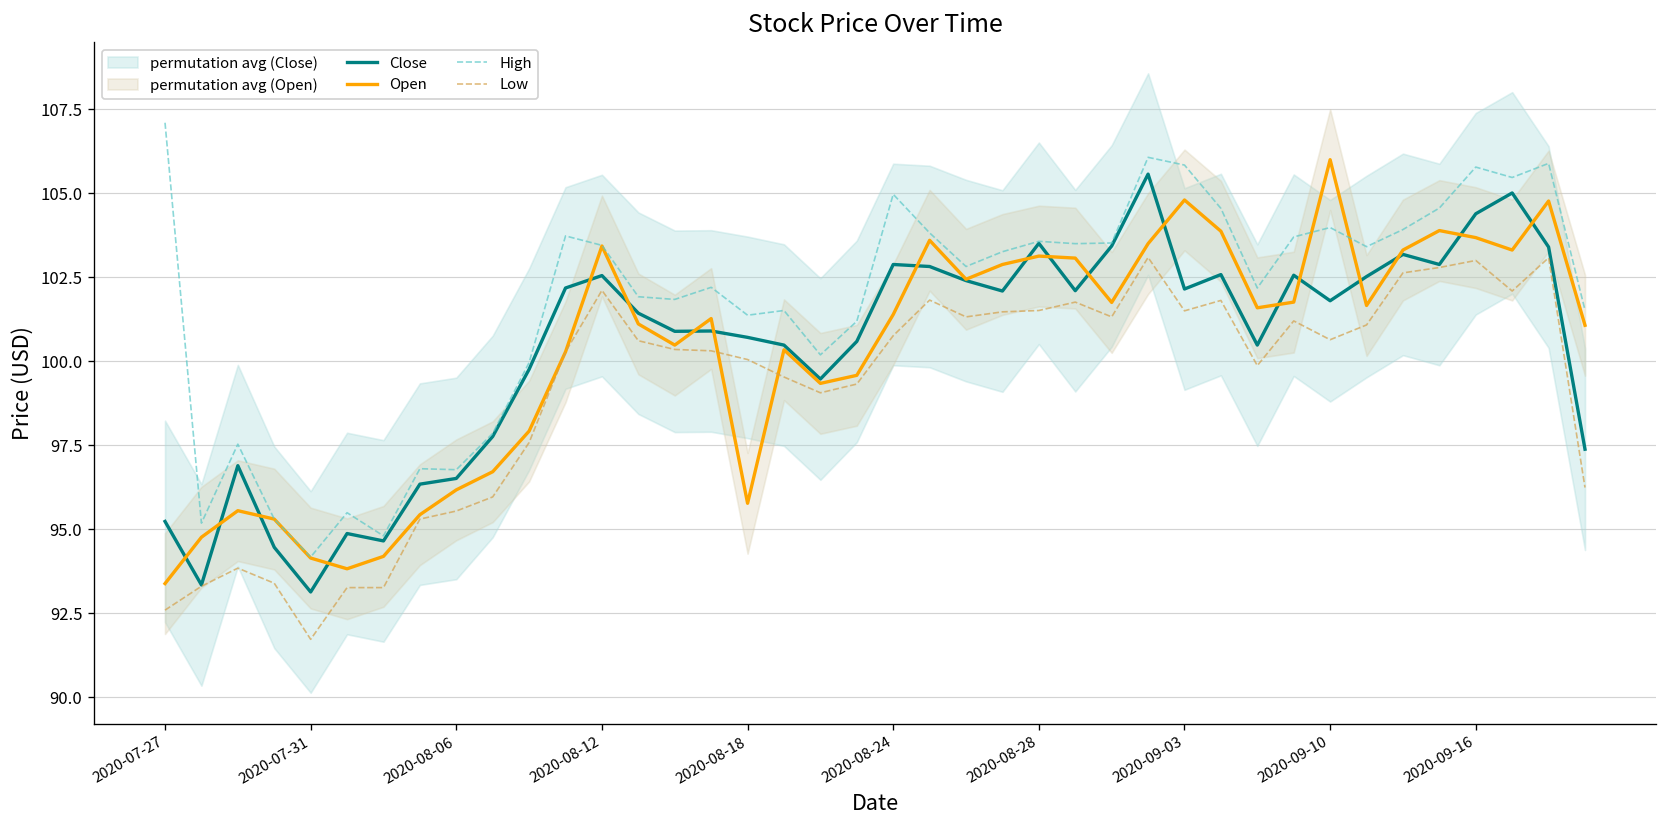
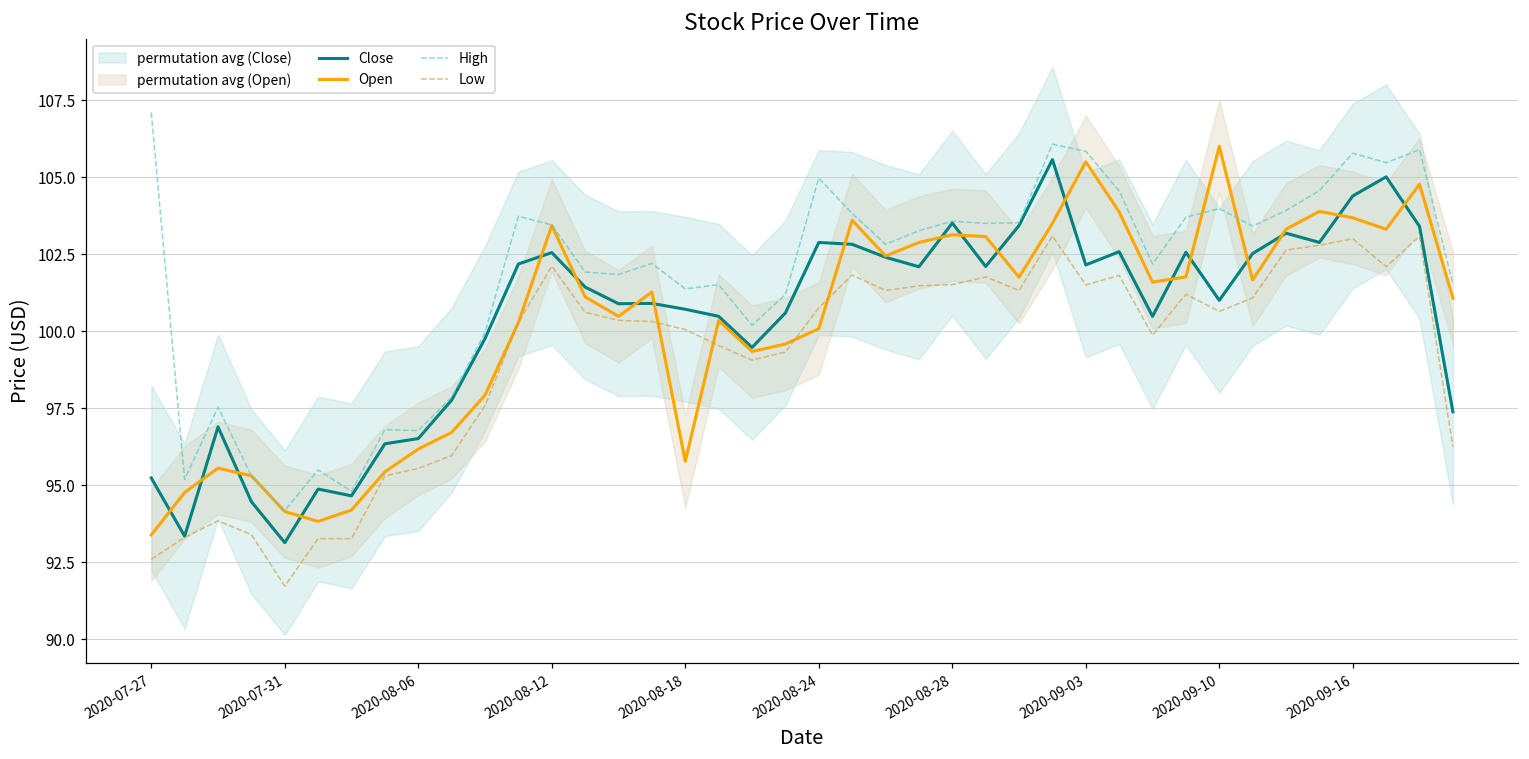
  {
    "Close": {
      "2020-07-27": 95.2,
      "2020-07-31": 93.1,
      "2020-08-06": 96.5,
      "2020-08-12": 102.6,
      "2020-08-18": 100.7,
      "2020-09-03": 102.2,
-     "2020-09-10": 101.8,
+     "2020-09-10": 101.0,
      "2020-09-16": 104.4
    },
    "Open": {
      "2020-07-27": 93.4,
      "2020-08-06": 96.2,
      "2020-08-18": 95.8,
-     "2020-08-24": 101.4,
+     "2020-08-24": 100.1,
      "2020-08-28": 103.1,
-     "2020-09-03": 104.8,
+     "2020-09-03": 105.5,
      "2020-09-10": 106.0,
      "2020-09-16": 103.7
    },
    "High": {
      "2020-07-27": 107.1,
      "2020-08-06": 96.8,
      "2020-08-18": 101.4,
      "2020-08-24": 105.0,
      "2020-09-03": 105.8,
      "2020-09-16": 105.8
    },
    "Low": {
      "2020-07-27": 92.6,
      "2020-07-31": 91.7,
      "2020-08-06": 95.5,
      "2020-08-12": 102.1,
      "2020-08-18": 100.1,
      "2020-08-24": 100.8,
      "2020-08-28": 101.5,
      "2020-09-03": 101.5,
      "2020-09-10": 100.6,
      "2020-09-16": 103.0
    }
  }
